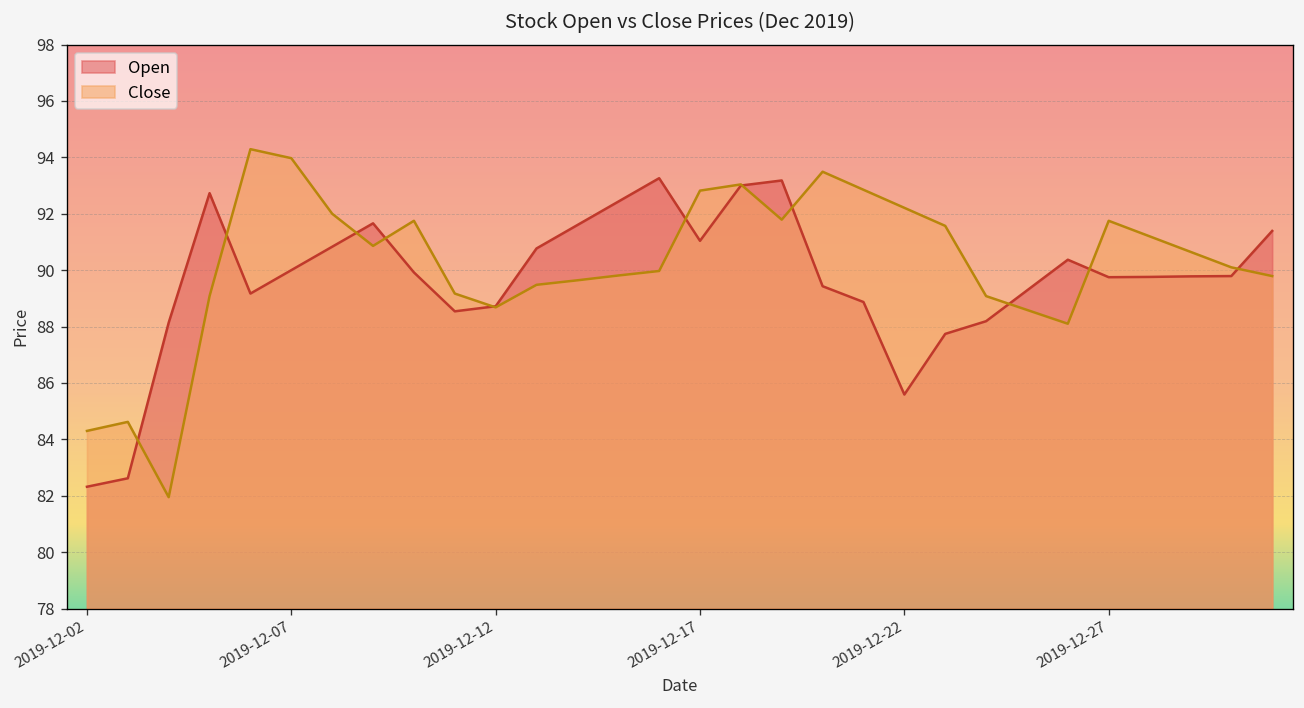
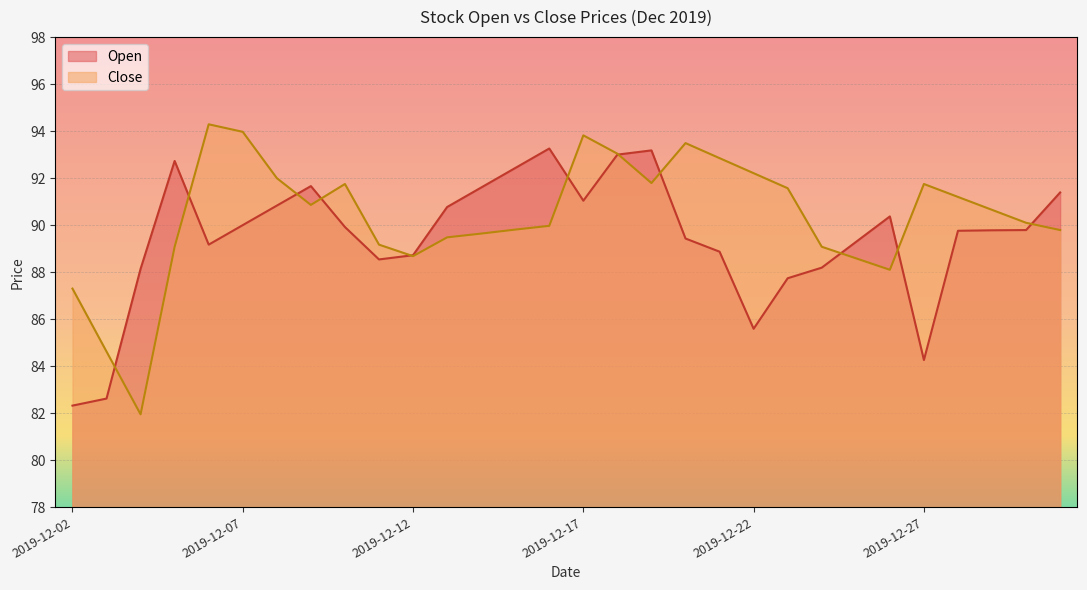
  {
    "Open": {
      "2019-12-02": 82.3,
      "2019-12-07": 90.0,
      "2019-12-17": 91.0,
      "2019-12-22": 85.6,
-     "2019-12-27": 89.8
+     "2019-12-27": 84.3
    },
    "Close": {
-     "2019-12-02": 84.3,
+     "2019-12-02": 87.3,
      "2019-12-07": 94.0,
-     "2019-12-17": 92.8,
+     "2019-12-17": 93.8,
      "2019-12-22": 92.2,
      "2019-12-27": 91.8
    }
  }
